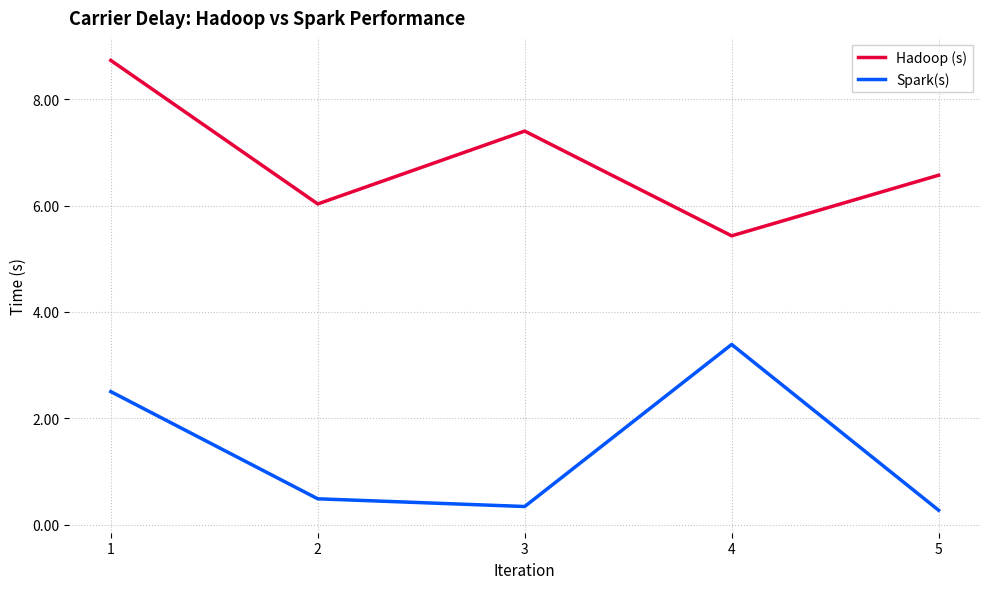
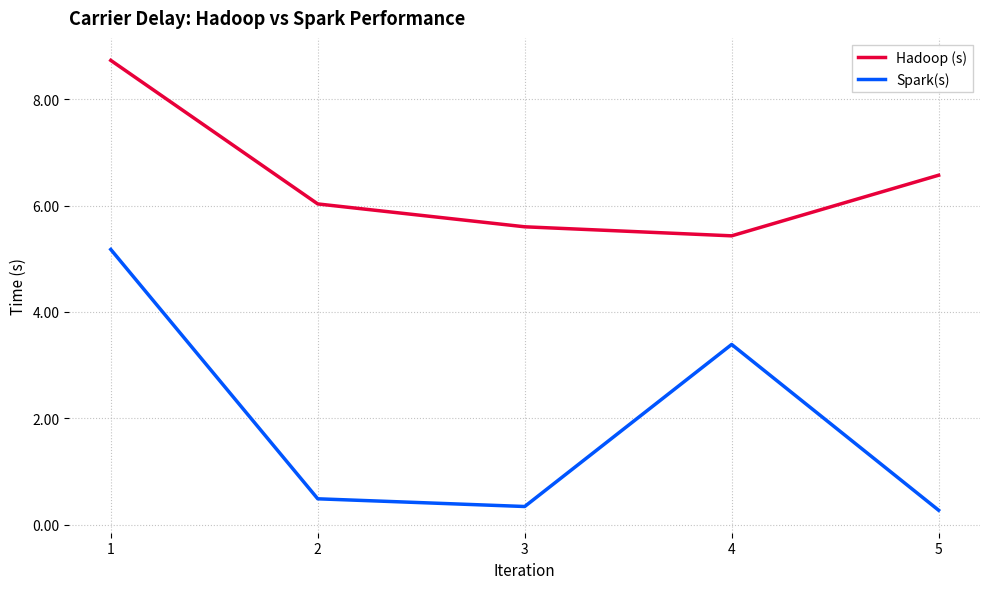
  {
    "Hadoop (s)": {
      "1": 8.7,
      "2": 6.0,
-     "3": 7.4,
+     "3": 5.6,
      "4": 5.4,
      "5": 6.6
    },
    "Spark(s)": {
-     "1": 2.5,
+     "1": 5.2,
      "2": 0.5,
      "3": 0.3,
      "4": 3.4,
      "5": 0.3
    }
  }
